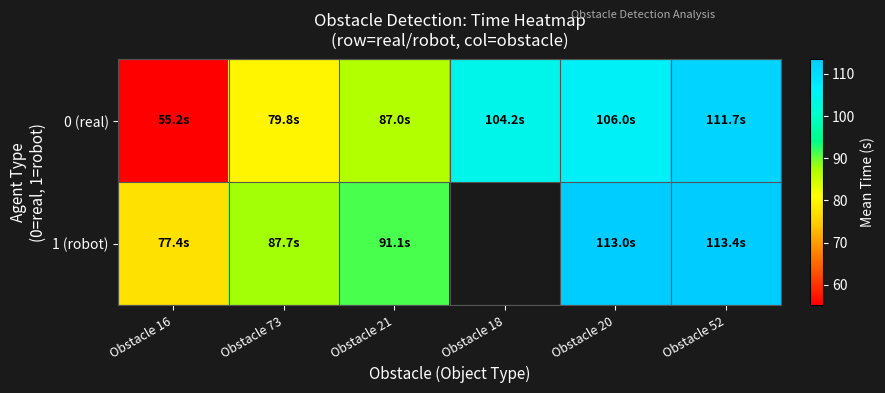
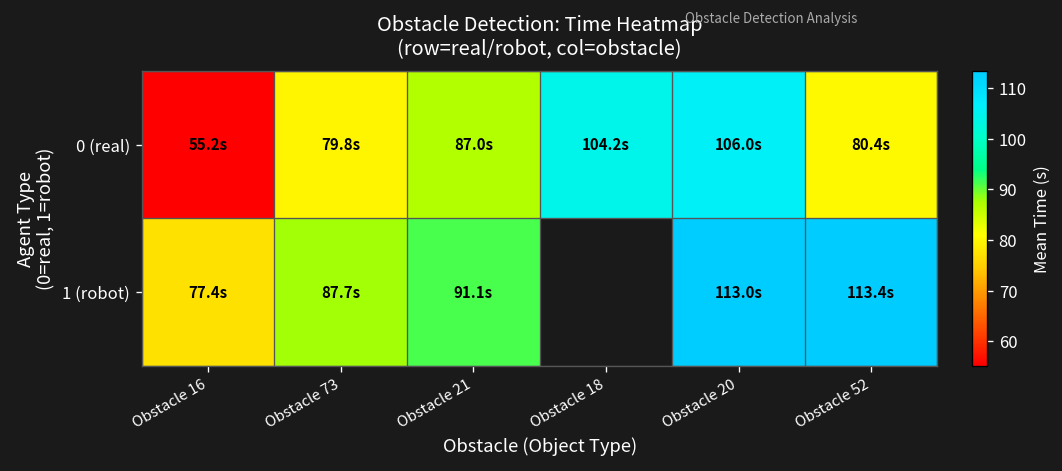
  {
    "0 (real)": {
      "Obstacle 16": "55.2s",
      "Obstacle 73": "79.8s",
      "Obstacle 21": "87.0s",
      "Obstacle 18": "104.2s",
      "Obstacle 20": "106.0s",
-     "Obstacle 52": "111.7s"
+     "Obstacle 52": "80.4s"
    },
    "1 (robot)": {
      "Obstacle 16": "77.4s",
      "Obstacle 73": "87.7s",
      "Obstacle 21": "91.1s",
      "Obstacle 20": "113.0s",
      "Obstacle 52": "113.4s"
    }
  }
